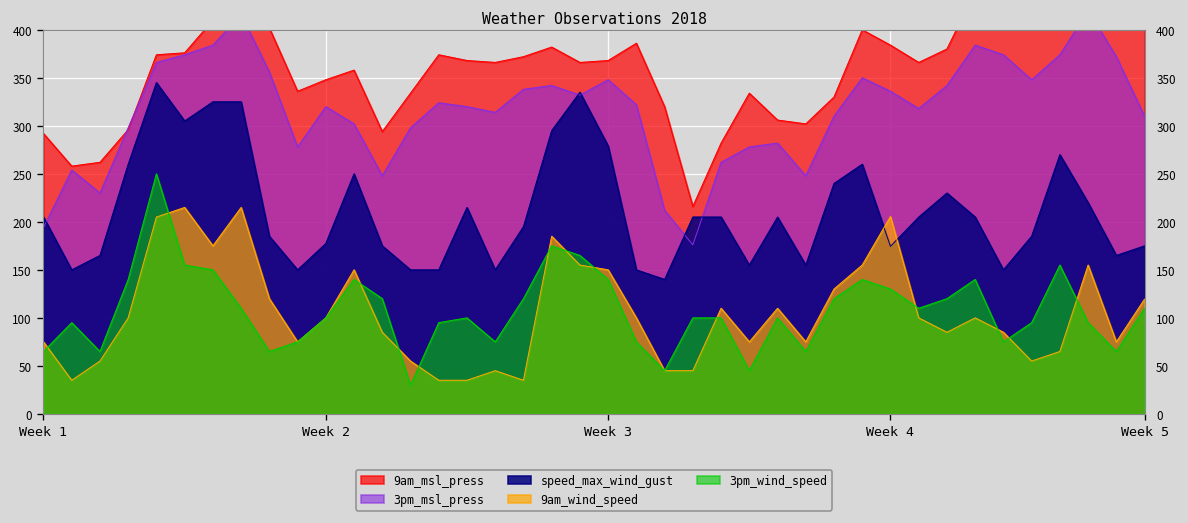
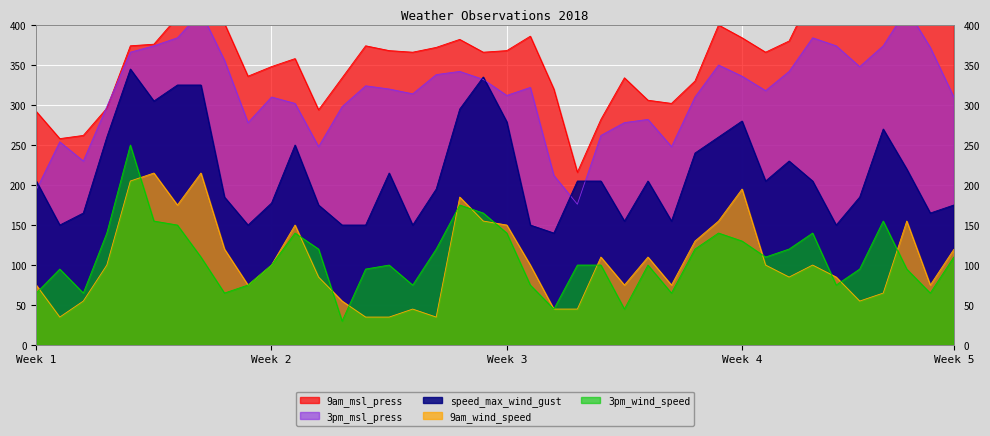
  {
    "9am_msl_press": {
      "Week 1": 290,
      "Week 2": 350,
      "Week 3": 370,
      "Week 4": 380,
      "Week 5": 400
    },
    "3pm_msl_press": {
      "Week 1": 190,
-     "Week 2": 320,
-     "Week 3": 350,
+     "Week 2": 310,
+     "Week 3": 310,
      "Week 4": 340,
      "Week 5": 310
    },
    "speed_max_wind_gust": {
      "Week 1": 210,
      "Week 2": 180,
      "Week 3": 280,
-     "Week 4": 170,
+     "Week 4": 280,
      "Week 5": 180
    },
    "9am_wind_speed": {
      "Week 1": 80,
      "Week 3": 150,
-     "Week 4": 210,
+     "Week 4": 200,
      "Week 5": 120
    },
    "3pm_wind_speed": {
      "Week 1": 70,
      "Week 3": 140,
      "Week 4": 130,
      "Week 5": 110
    }
  }
